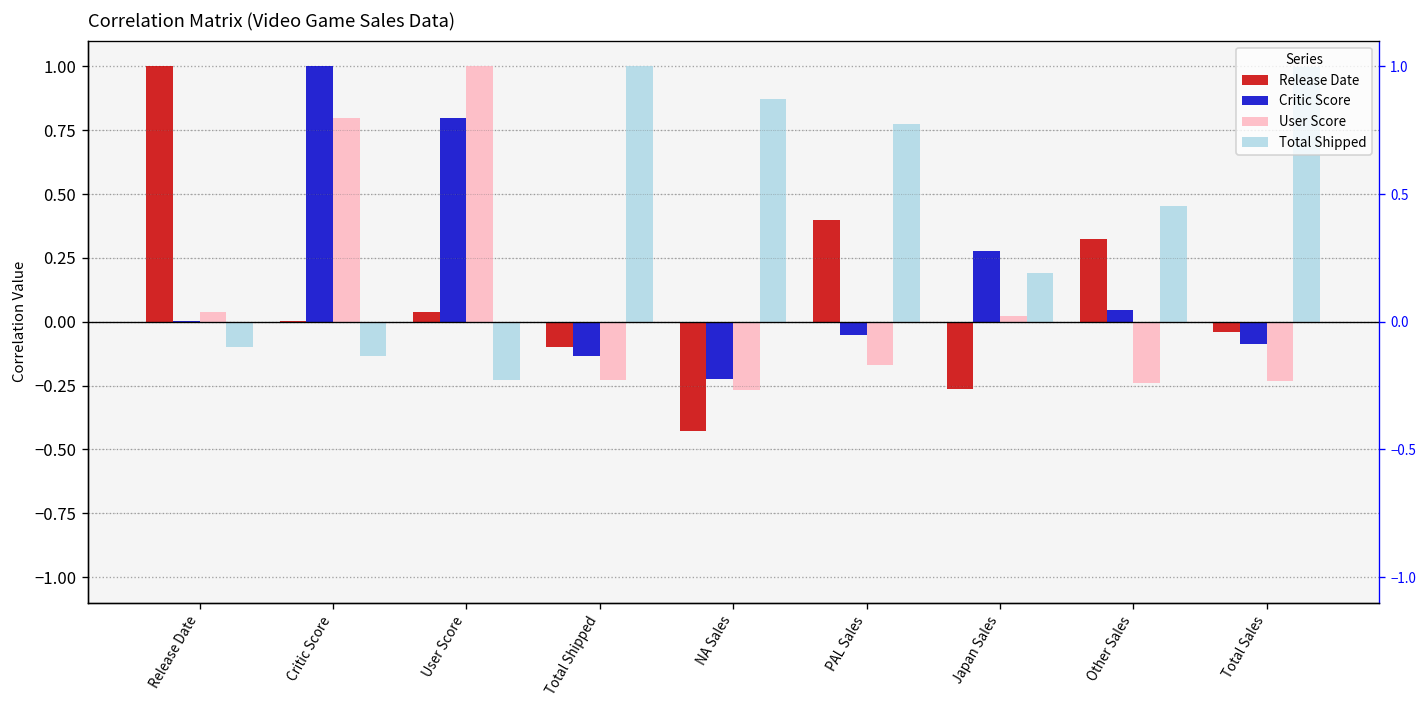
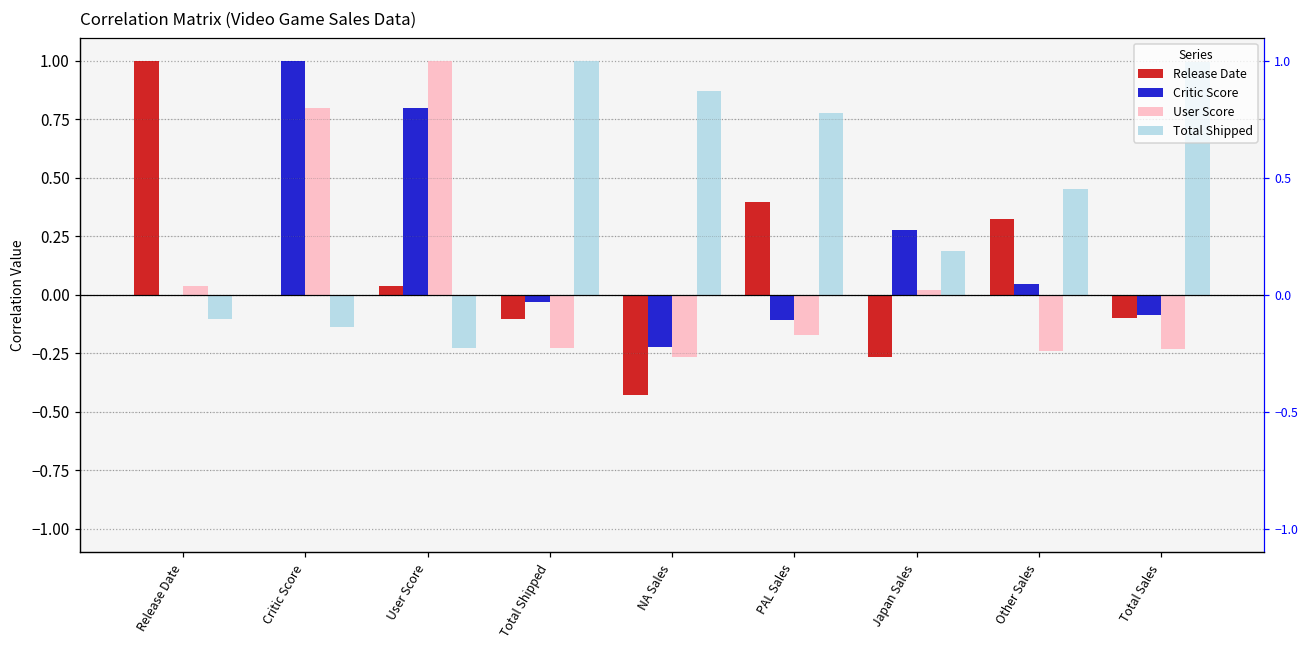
  {
    "Release Date": {
      "Release Date": 1.00,
      "User Score": 0.04,
      "Total Shipped": -0.10,
      "NA Sales": -0.43,
      "PAL Sales": 0.40,
      "Japan Sales": -0.26,
      "Other Sales": 0.32,
-     "Total Sales": -0.04
+     "Total Sales": -0.10
    },
    "Critic Score": {
      "Critic Score": 1.00,
      "User Score": 0.80,
-     "Total Shipped": -0.13,
+     "Total Shipped": -0.03,
      "NA Sales": -0.22,
-     "PAL Sales": -0.05,
+     "PAL Sales": -0.11,
      "Japan Sales": 0.28,
      "Other Sales": 0.05,
      "Total Sales": -0.09
    },
    "User Score": {
      "Release Date": 0.04,
      "Critic Score": 0.80,
      "User Score": 1.00,
      "Total Shipped": -0.23,
      "NA Sales": -0.27,
      "PAL Sales": -0.17,
      "Japan Sales": 0.02,
      "Other Sales": -0.24,
      "Total Sales": -0.23
    },
    "Total Shipped": {
      "Release Date": -0.10,
      "Critic Score": -0.13,
      "User Score": -0.23,
      "Total Shipped": 1.00,
      "NA Sales": 0.87,
      "PAL Sales": 0.78,
      "Japan Sales": 0.19,
      "Other Sales": 0.45
    }
  }
